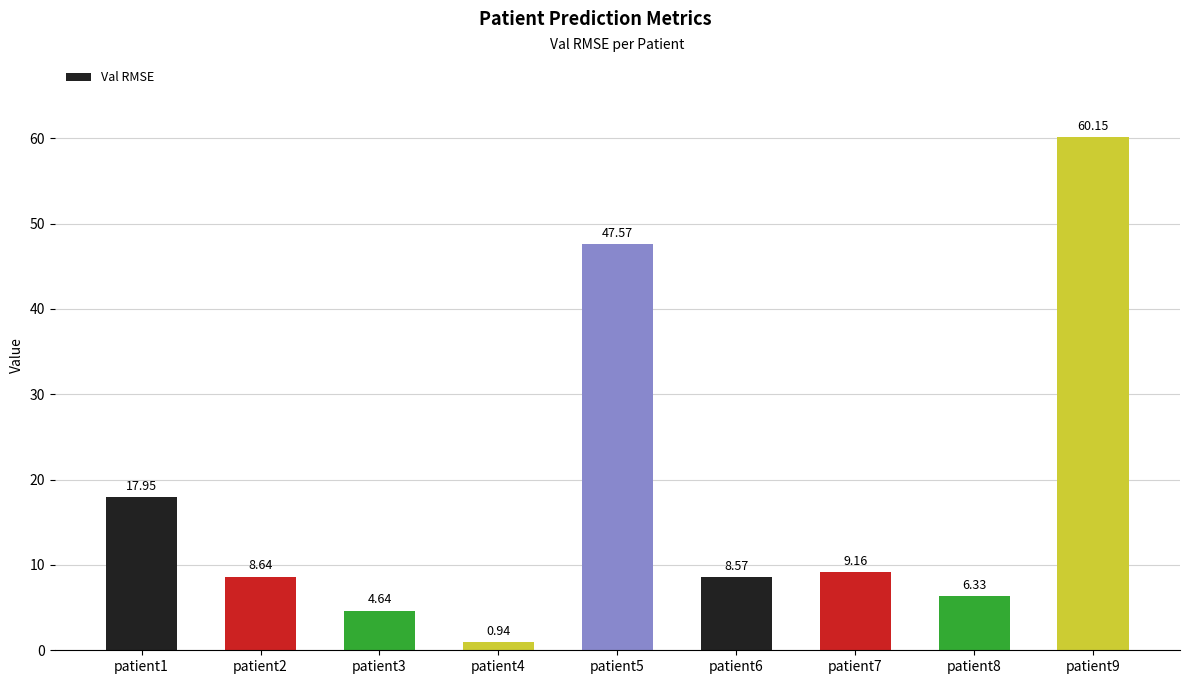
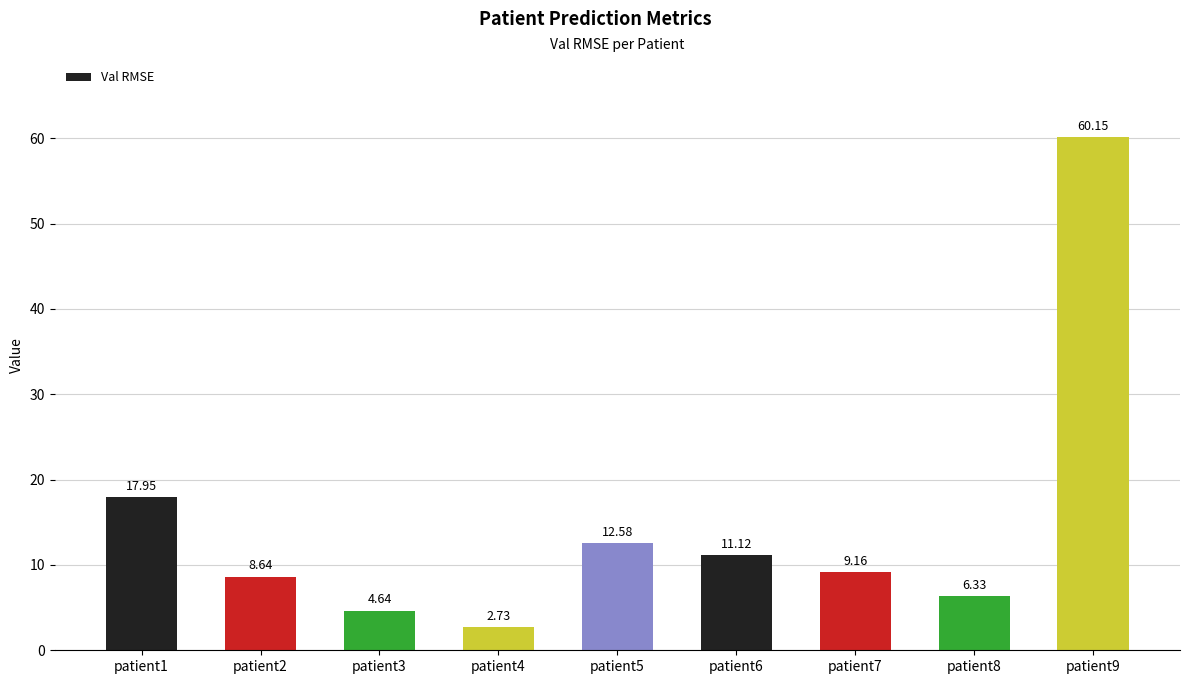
  {
    "patient1": 17.95,
    "patient2": 8.64,
    "patient3": 4.64,
-   "patient4": 0.94,
-   "patient5": 47.57,
-   "patient6": 8.57,
+   "patient4": 2.73,
+   "patient5": 12.58,
+   "patient6": 11.12,
    "patient7": 9.16,
    "patient8": 6.33,
    "patient9": 60.15
  }
